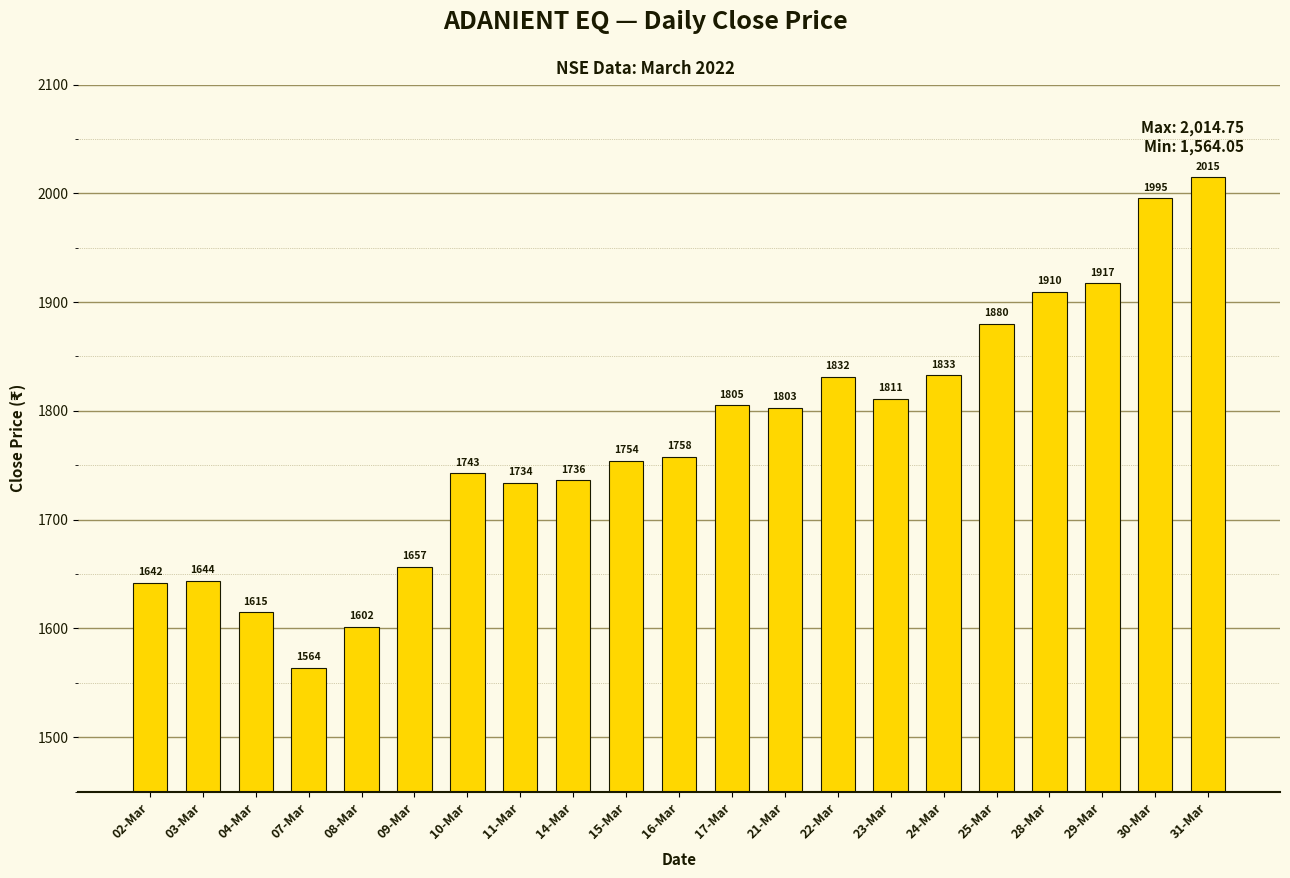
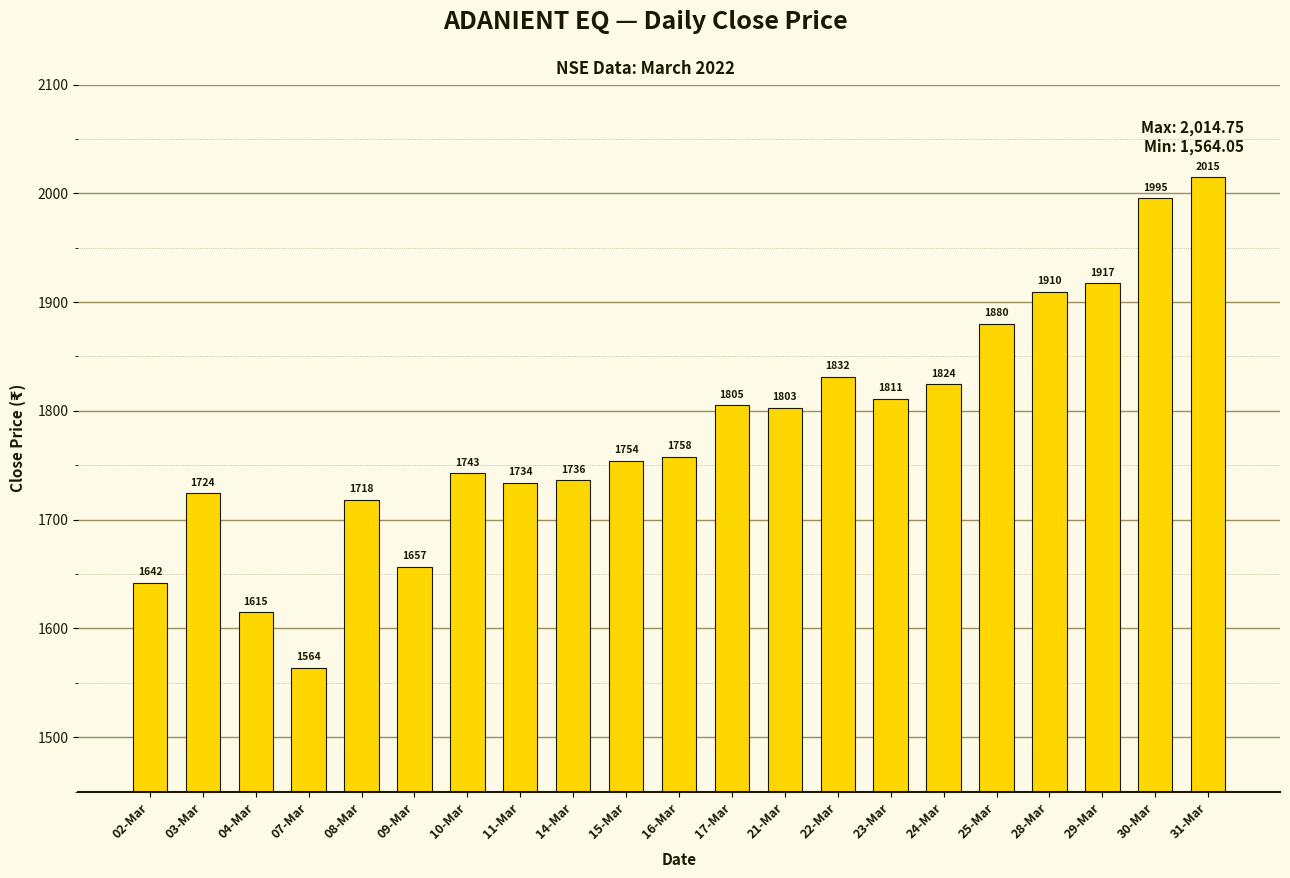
  {
    "02-Mar": 1642,
-   "03-Mar": 1644,
+   "03-Mar": 1724,
    "04-Mar": 1615,
    "07-Mar": 1564,
-   "08-Mar": 1602,
+   "08-Mar": 1718,
    "09-Mar": 1657,
    "10-Mar": 1743,
    "11-Mar": 1734,
    "14-Mar": 1736,
    "15-Mar": 1754,
    "16-Mar": 1758,
    "17-Mar": 1805,
    "21-Mar": 1803,
    "22-Mar": 1832,
    "23-Mar": 1811,
-   "24-Mar": 1833,
+   "24-Mar": 1824,
    "25-Mar": 1880,
    "28-Mar": 1910,
    "29-Mar": 1917,
    "30-Mar": 1995,
    "31-Mar": 2015
  }
